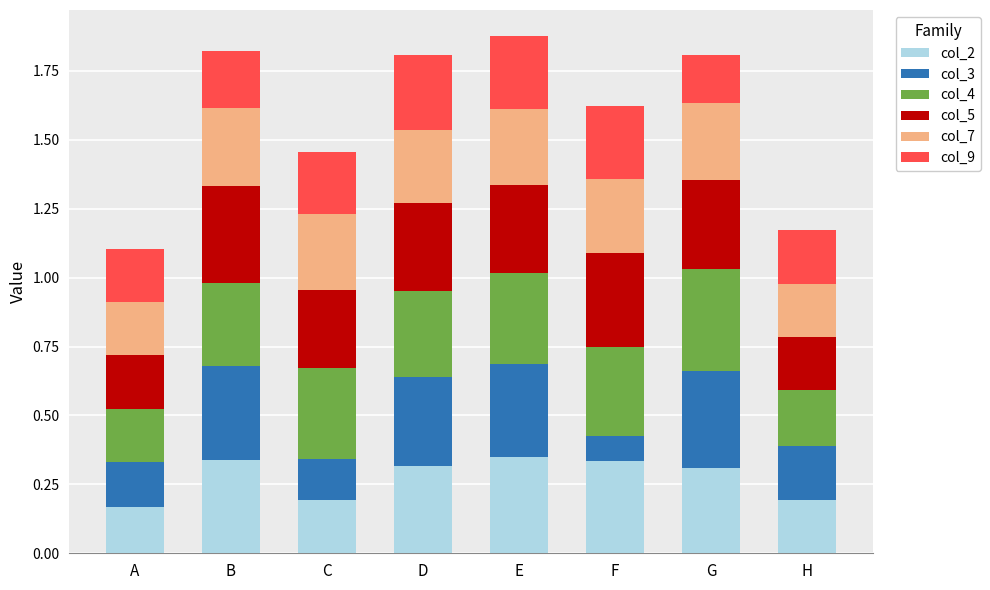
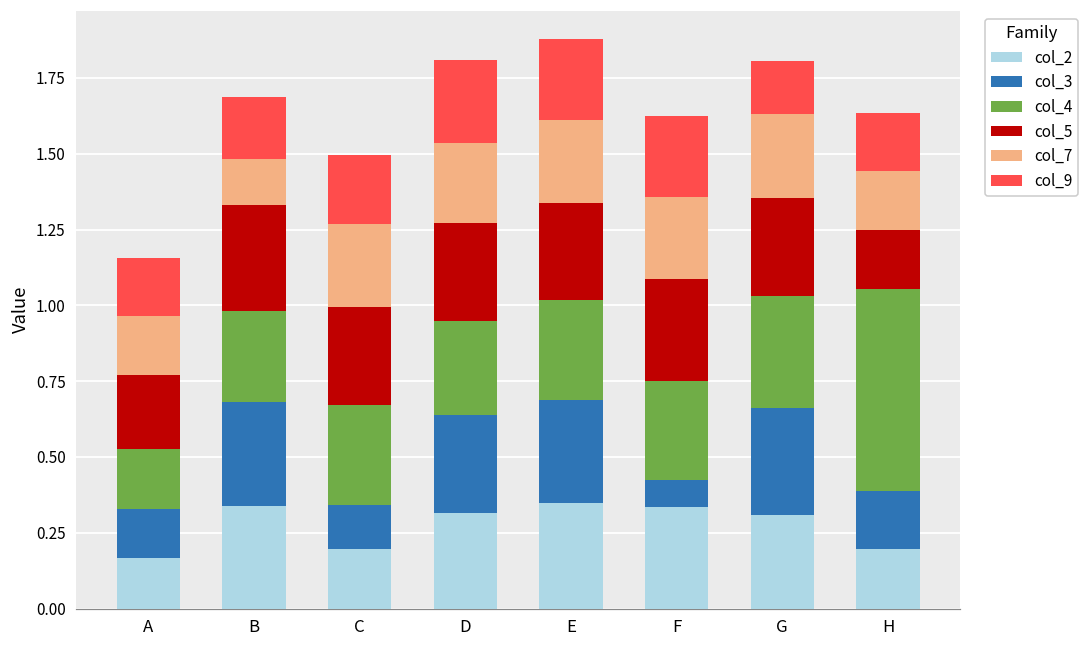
  {
    "col_2": {
      "A": 0.17,
      "B": 0.34,
      "C": 0.20,
      "D": 0.32,
      "E": 0.35,
      "F": 0.34,
      "G": 0.31,
      "H": 0.20
    },
    "col_3": {
      "A": 0.16,
      "B": 0.34,
      "C": 0.15,
      "D": 0.32,
      "E": 0.34,
      "F": 0.09,
      "G": 0.35,
      "H": 0.19
    },
    "col_4": {
      "A": 0.20,
      "B": 0.30,
      "C": 0.33,
      "D": 0.31,
      "E": 0.33,
      "F": 0.32,
      "G": 0.37,
-     "H": 0.20
+     "H": 0.67
    },
    "col_5": {
-     "A": 0.19,
+     "A": 0.25,
      "B": 0.35,
-     "C": 0.28,
+     "C": 0.32,
      "D": 0.32,
      "E": 0.32,
      "F": 0.34,
      "G": 0.32,
      "H": 0.19
    },
    "col_7": {
      "A": 0.20,
-     "B": 0.28,
+     "B": 0.15,
      "C": 0.28,
      "D": 0.26,
      "E": 0.27,
      "F": 0.27,
      "G": 0.28,
      "H": 0.20
    },
    "col_9": {
      "A": 0.19,
      "B": 0.21,
      "C": 0.23,
      "D": 0.27,
      "E": 0.27,
      "F": 0.26,
      "G": 0.18,
      "H": 0.19
    }
  }
